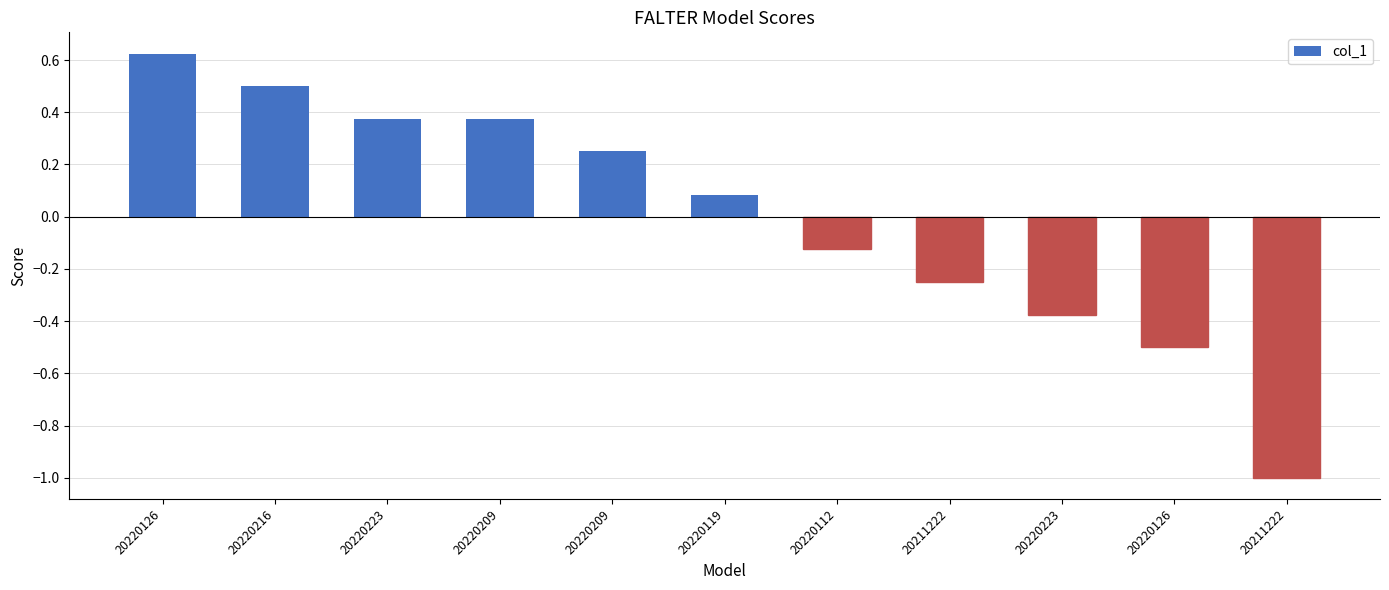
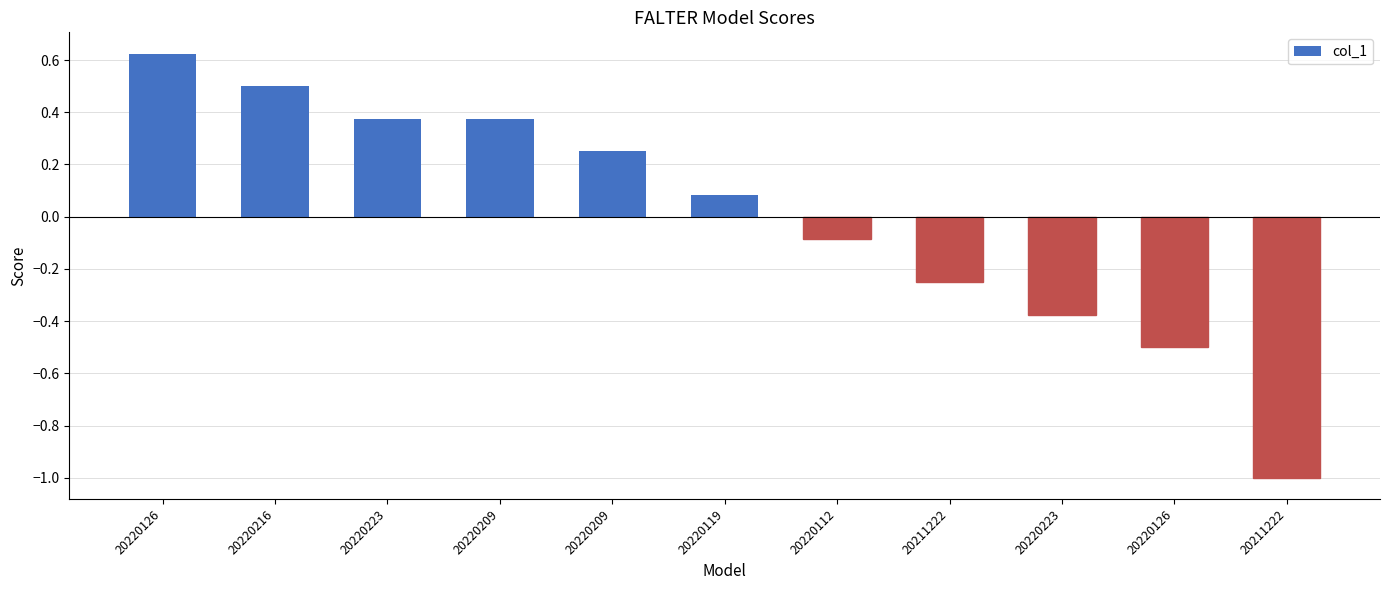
  {
    "20220216": 0.50,
    "20220119": 0.08,
-   "20220112": -0.13
+   "20220112": -0.09
  }
